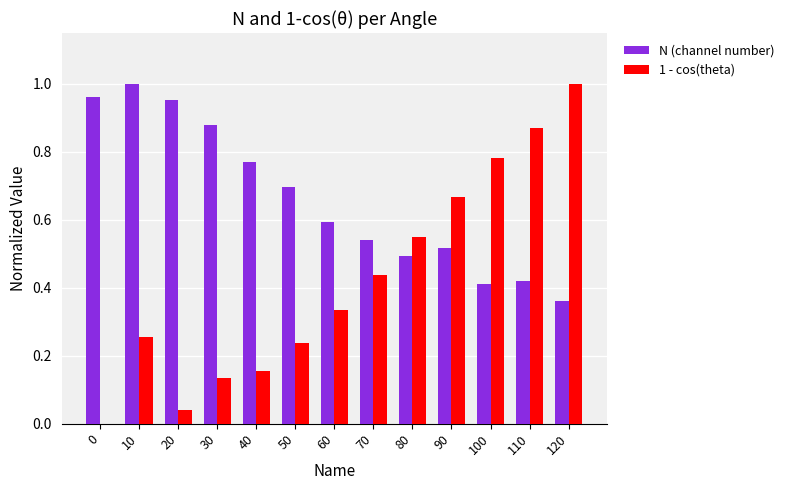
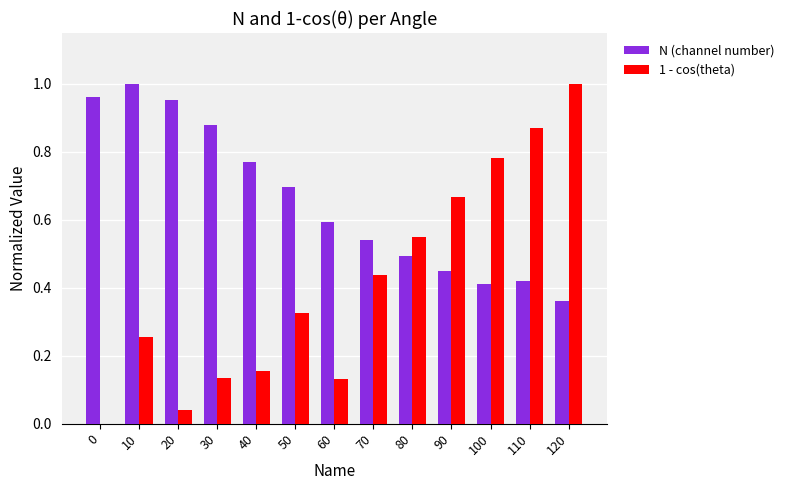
  {
    "N (channel number)": {
      "0": 0.96,
      "10": 1.00,
      "20": 0.95,
      "30": 0.88,
      "40": 0.77,
      "50": 0.70,
      "60": 0.59,
      "70": 0.54,
      "80": 0.49,
-     "90": 0.52,
+     "90": 0.45,
      "100": 0.41,
      "110": 0.42,
      "120": 0.36
    },
    "1 - cos(theta)": {
      "0": 0.00,
      "10": 0.26,
      "20": 0.04,
      "30": 0.13,
      "40": 0.16,
-     "50": 0.24,
-     "60": 0.33,
+     "50": 0.33,
+     "60": 0.13,
      "70": 0.44,
      "80": 0.55,
      "90": 0.67,
      "100": 0.78,
      "110": 0.87,
      "120": 1.00
    }
  }
